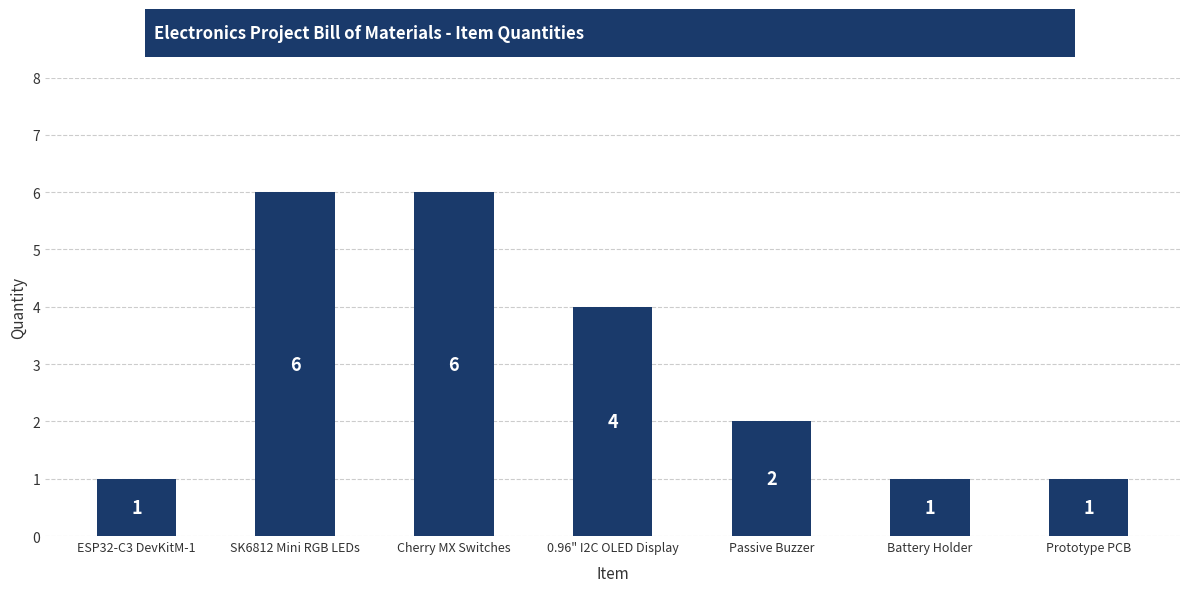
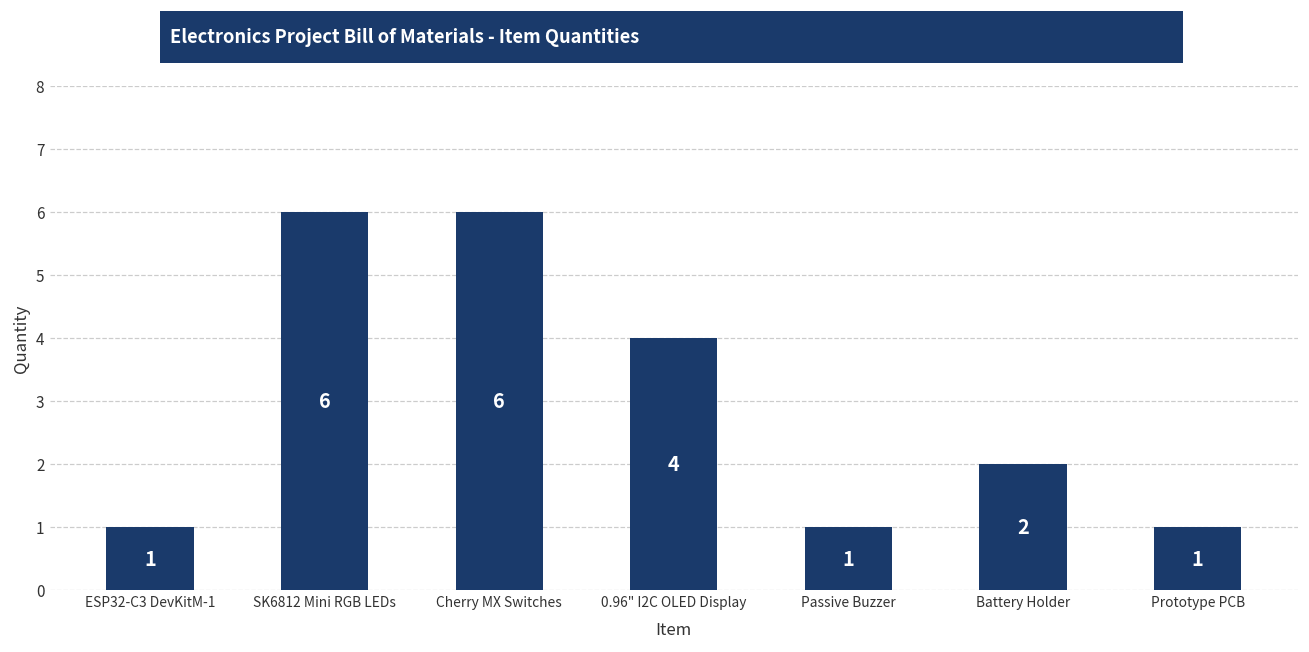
  {
    "ESP32-C3 DevKitM-1": 1,
    "SK6812 Mini RGB LEDs": 6,
    "Cherry MX Switches": 6,
    "0.96\" I2C OLED Display": 4,
-   "Passive Buzzer": 2,
-   "Battery Holder": 1,
+   "Passive Buzzer": 1,
+   "Battery Holder": 2,
    "Prototype PCB": 1
  }
